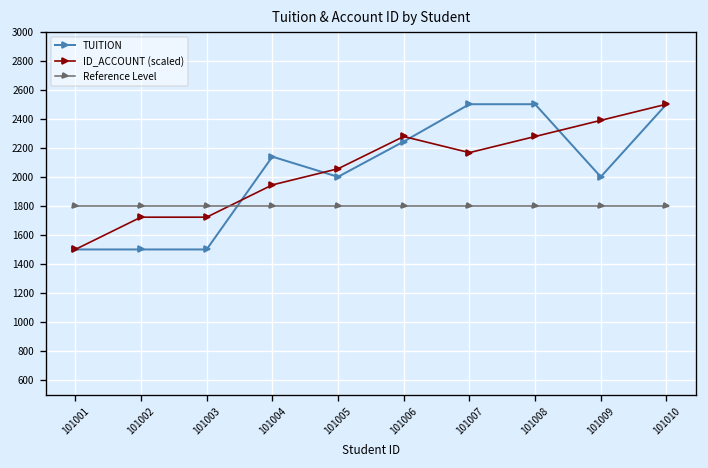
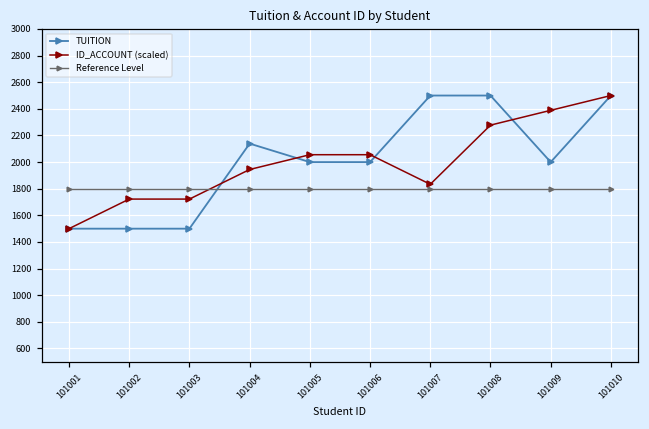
  {
    "TUITION": {
      "101002": 1500,
      "101003": 1500,
      "101004": 2140,
      "101005": 2000,
-     "101006": 2240,
+     "101006": 2000,
      "101007": 2500,
      "101008": 2500,
      "101009": 2000
    },
    "ID_ACCOUNT (scaled)": {
      "101002": 1720,
      "101003": 1720,
      "101004": 1940,
      "101005": 2060,
-     "101006": 2280,
-     "101007": 2170,
+     "101006": 2060,
+     "101007": 1830,
      "101008": 2280,
      "101009": 2390
    },
    "Reference Level": {
      "101001": 1800,
      "101002": 1800,
      "101003": 1800,
      "101004": 1800,
      "101005": 1800,
      "101006": 1800,
      "101007": 1800,
      "101008": 1800,
      "101009": 1800,
      "101010": 1800
    }
  }
